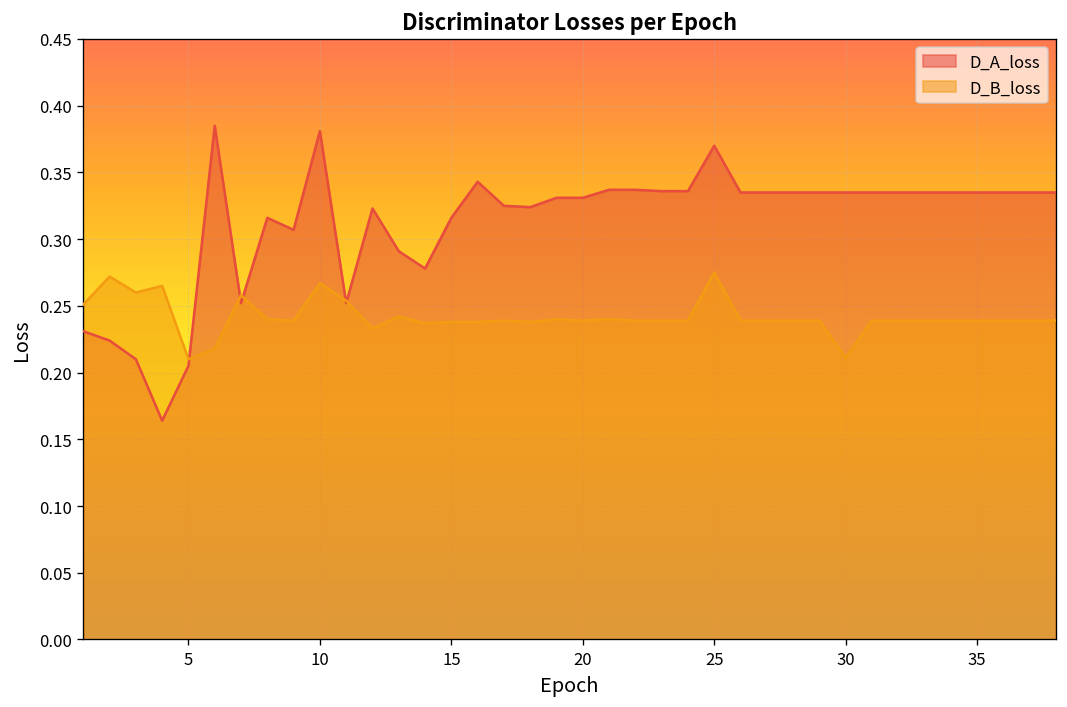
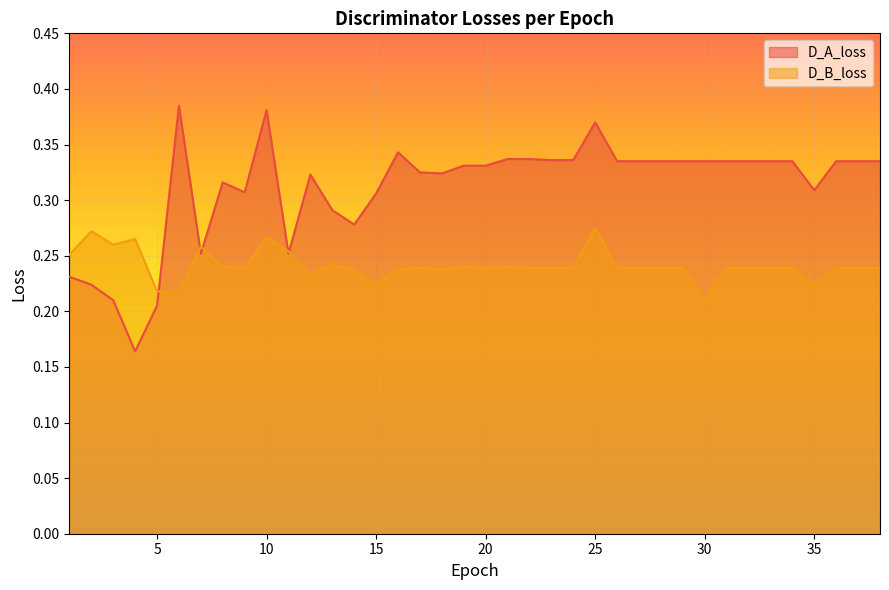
  {
    "D_A_loss": {
      "5": 0.205,
      "10": 0.381,
-     "15": 0.316,
+     "15": 0.306,
      "20": 0.331,
      "25": 0.370,
      "30": 0.335,
-     "35": 0.335
+     "35": 0.309
    },
    "D_B_loss": {
-     "5": 0.210,
+     "5": 0.218,
      "10": 0.267,
-     "15": 0.238,
+     "15": 0.224,
      "20": 0.239,
      "25": 0.275,
      "30": 0.211,
-     "35": 0.239
+     "35": 0.224
    }
  }
